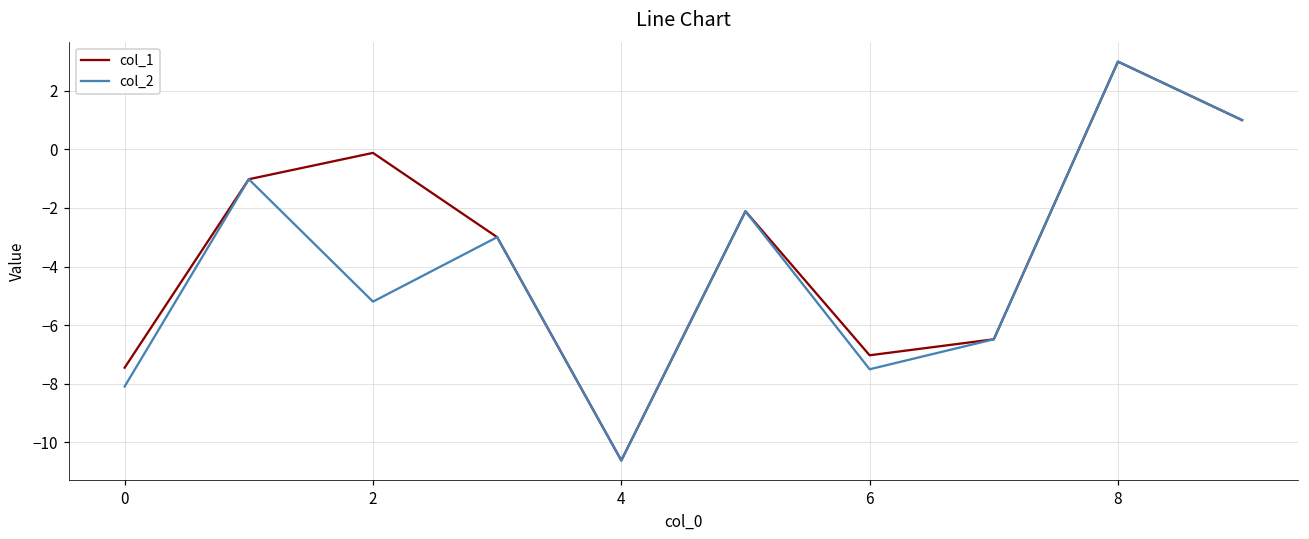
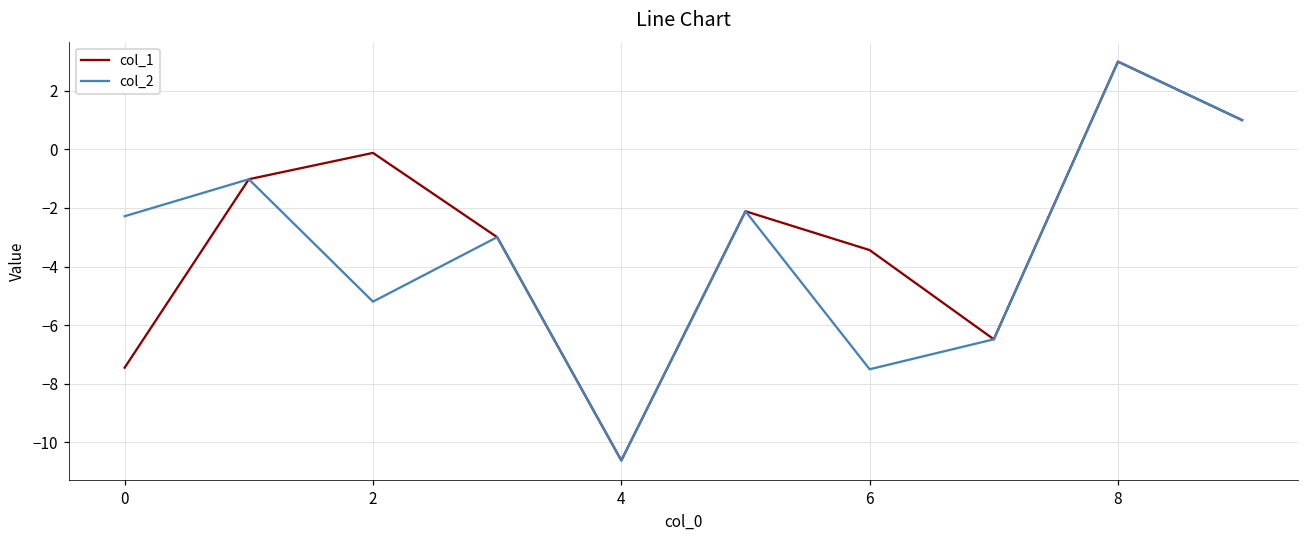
  {
    "col_1": {
      "0": -7.5,
      "2": -0.1,
-     "6": -7.0
+     "6": -3.4
    },
    "col_2": {
-     "0": -8.1,
+     "0": -2.3,
      "2": -5.2,
      "6": -7.5
    }
  }
